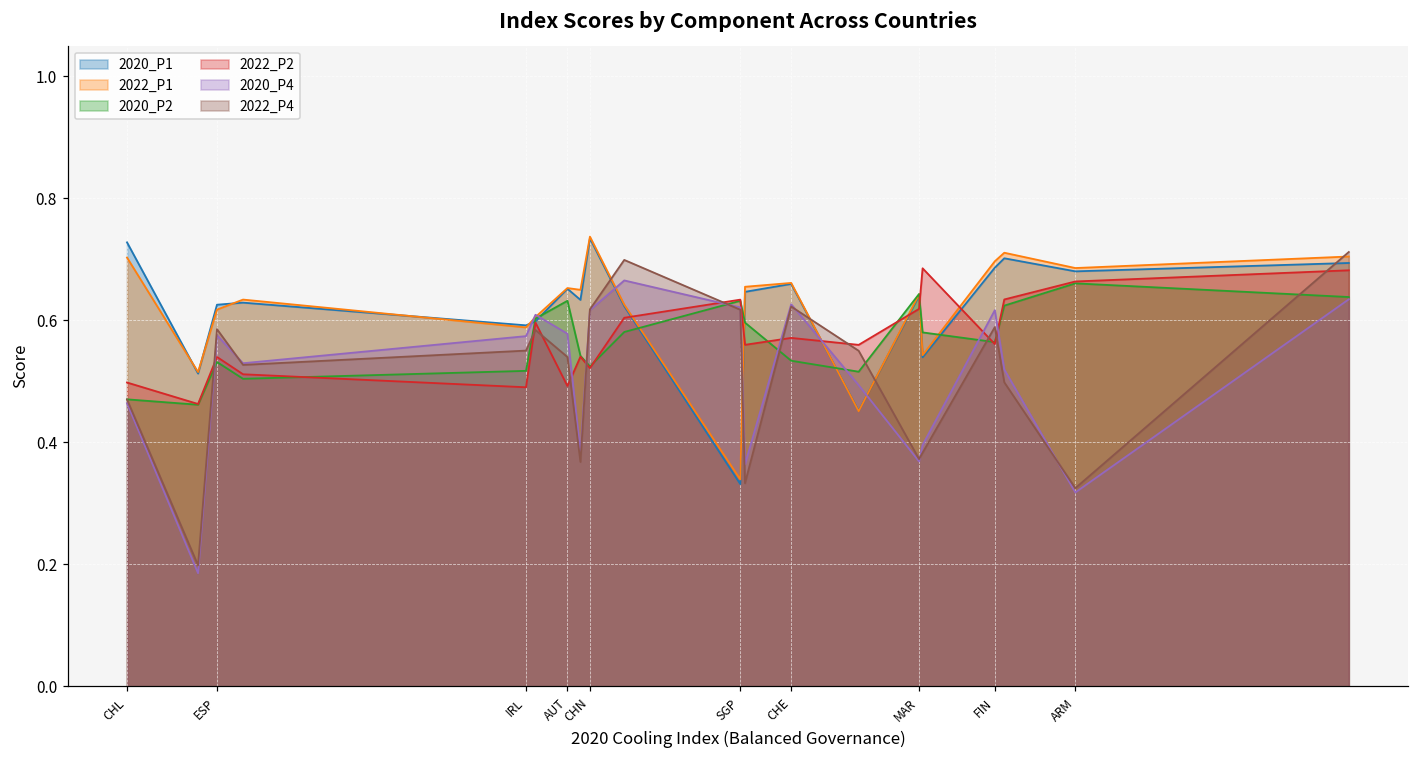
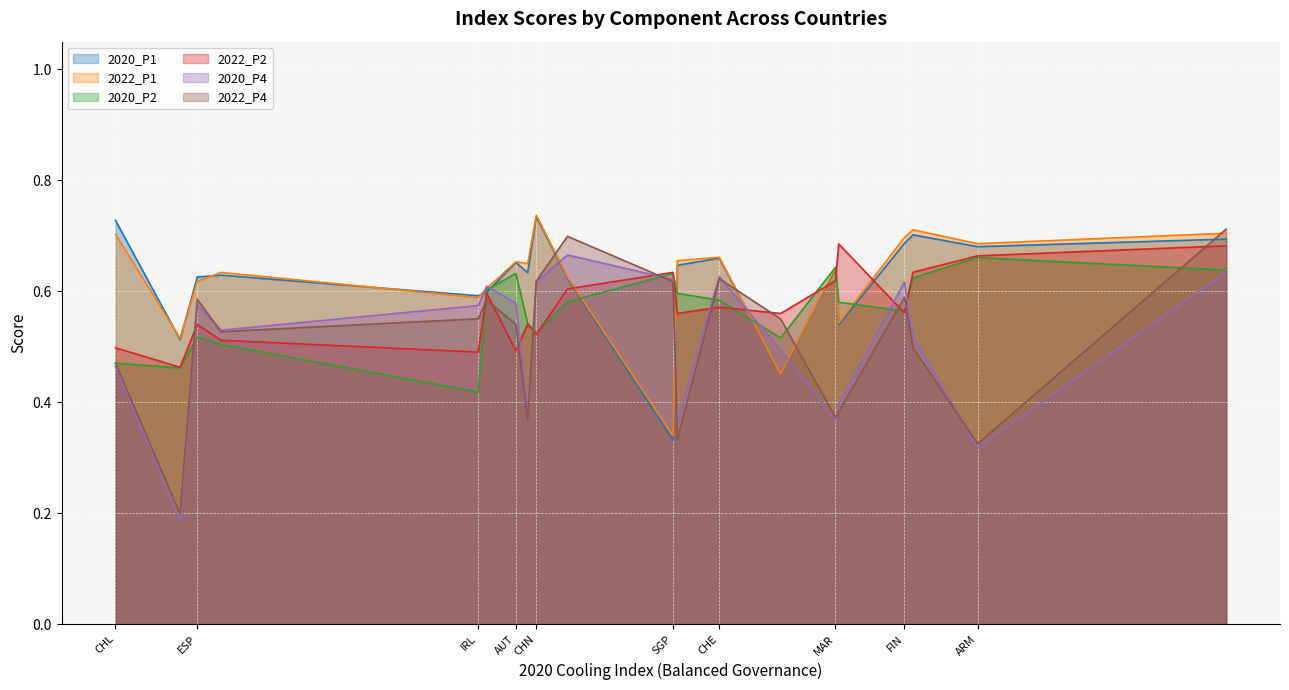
  {
    "2020_P1": {
      "CHL": 0.73,
      "ESP": 0.63,
      "SGP": 0.33,
      "FIN": 0.69,
      "ARM": 0.68
    },
    "2020_P2": {
-     "ESP": 0.53,
-     "IRL": 0.52,
+     "ESP": 0.52,
+     "IRL": 0.42,
      "AUT": 0.63,
-     "CHE": 0.53
+     "CHE": 0.58
    }
  }
